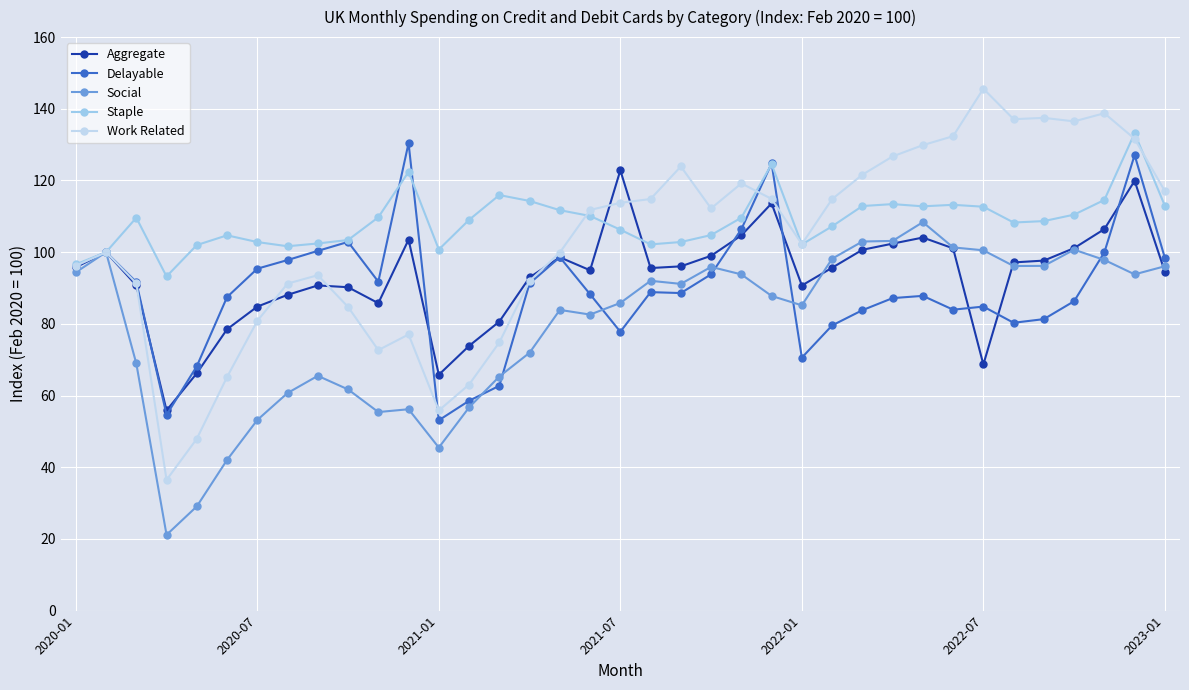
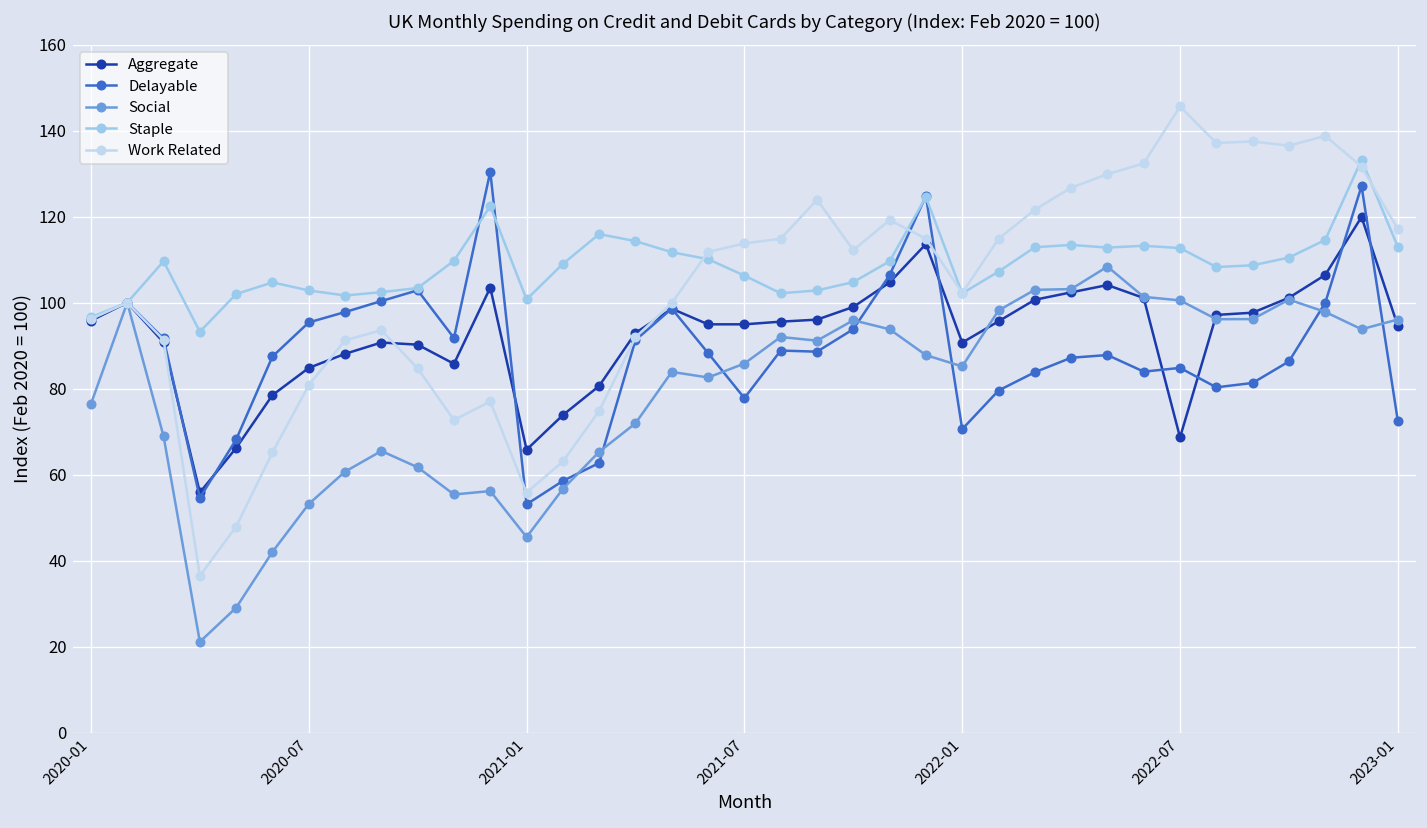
  {
    "Aggregate": {
      "2020-07": 85,
      "2021-01": 66,
-     "2021-07": 123,
+     "2021-07": 95,
      "2022-01": 91,
      "2022-07": 69,
      "2023-01": 95
    },
    "Delayable": {
      "2020-07": 95,
      "2021-01": 53,
      "2021-07": 78,
      "2022-01": 71,
      "2022-07": 85,
-     "2023-01": 98
+     "2023-01": 72
    },
    "Social": {
-     "2020-01": 94,
+     "2020-01": 76,
      "2020-07": 53,
      "2021-01": 45,
      "2021-07": 86,
      "2022-01": 85,
      "2022-07": 101,
      "2023-01": 96
    }
  }
